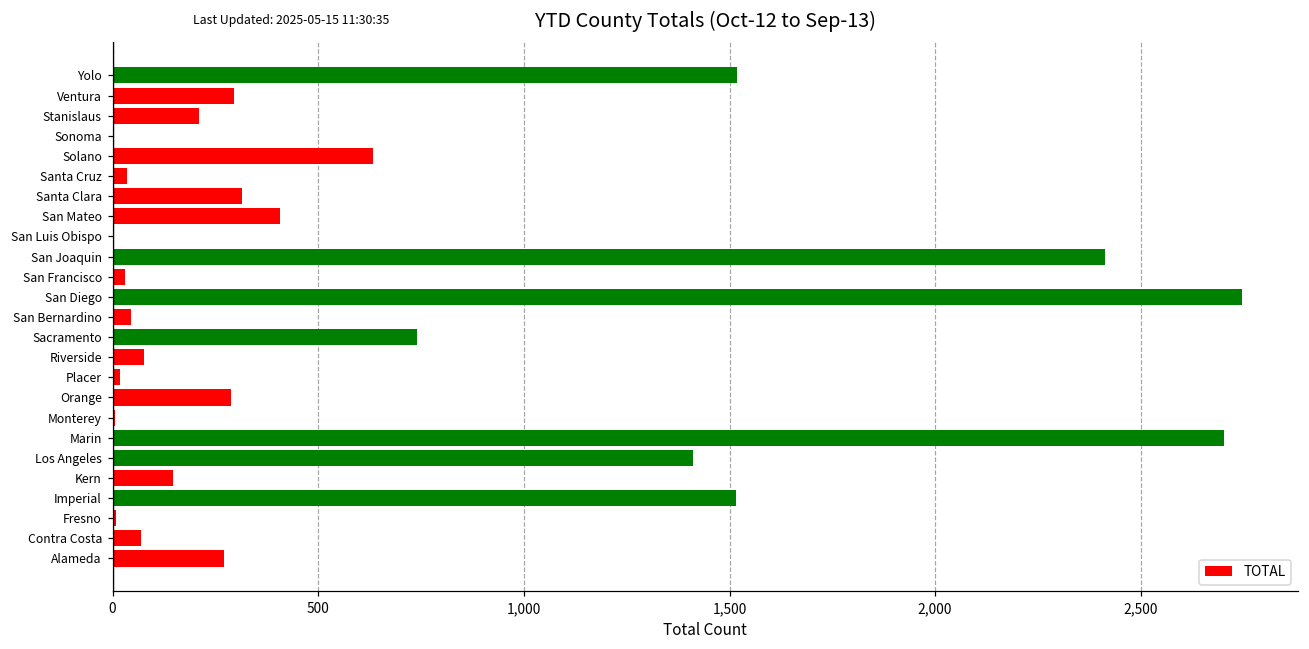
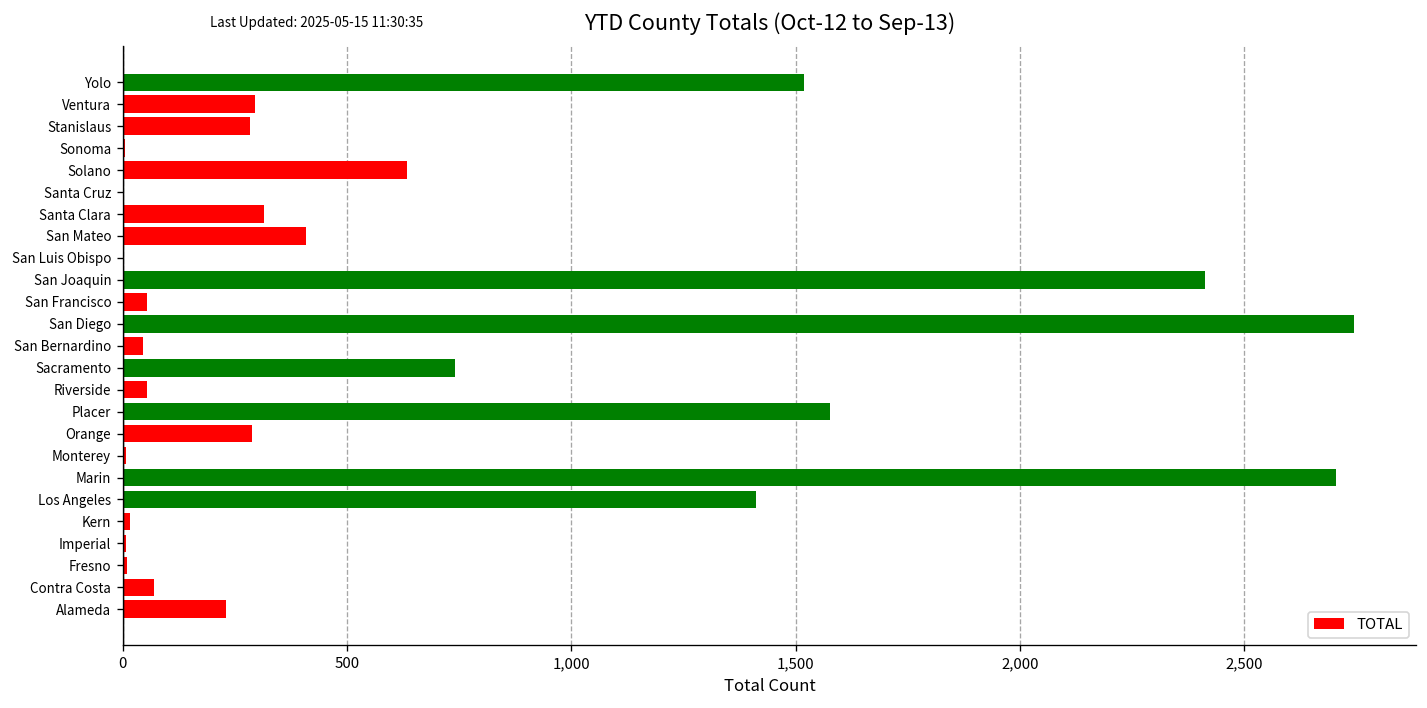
  {
    "Yolo": "1,520",
    "Ventura": "300",
-   "Stanislaus": "210",
+   "Stanislaus": "280",
    "Solano": "630",
-   "Santa Cruz": "40",
+   "Santa Cruz": "0",
    "Santa Clara": "320",
    "San Mateo": "410",
    "San Joaquin": "2,410",
-   "San Francisco": "30",
+   "San Francisco": "60",
    "San Diego": "2,750",
    "San Bernardino": "50",
    "Sacramento": "740",
-   "Riverside": "80",
-   "Placer": "20",
+   "Riverside": "50",
+   "Placer": "1,580",
    "Orange": "290",
    "Monterey": "10",
    "Marin": "2,700",
    "Los Angeles": "1,410",
-   "Kern": "150",
-   "Imperial": "1,520",
+   "Kern": "20",
+   "Imperial": "10",
    "Fresno": "10",
    "Contra Costa": "70",
-   "Alameda": "270"
+   "Alameda": "230"
  }
